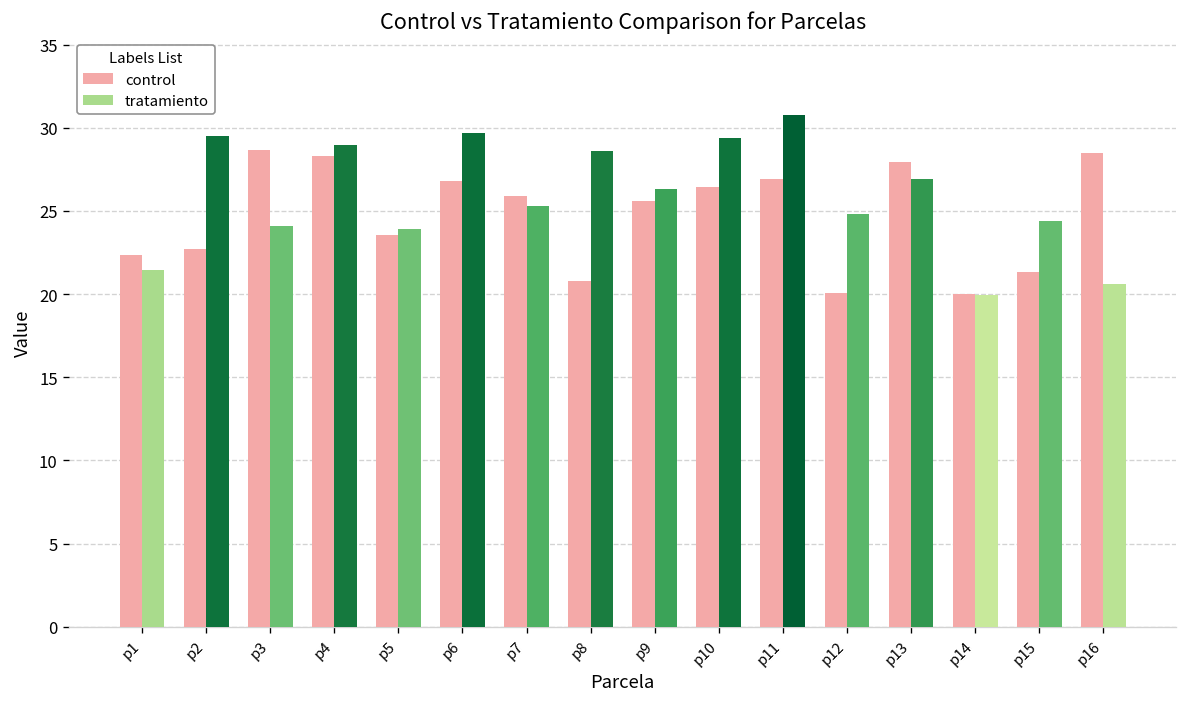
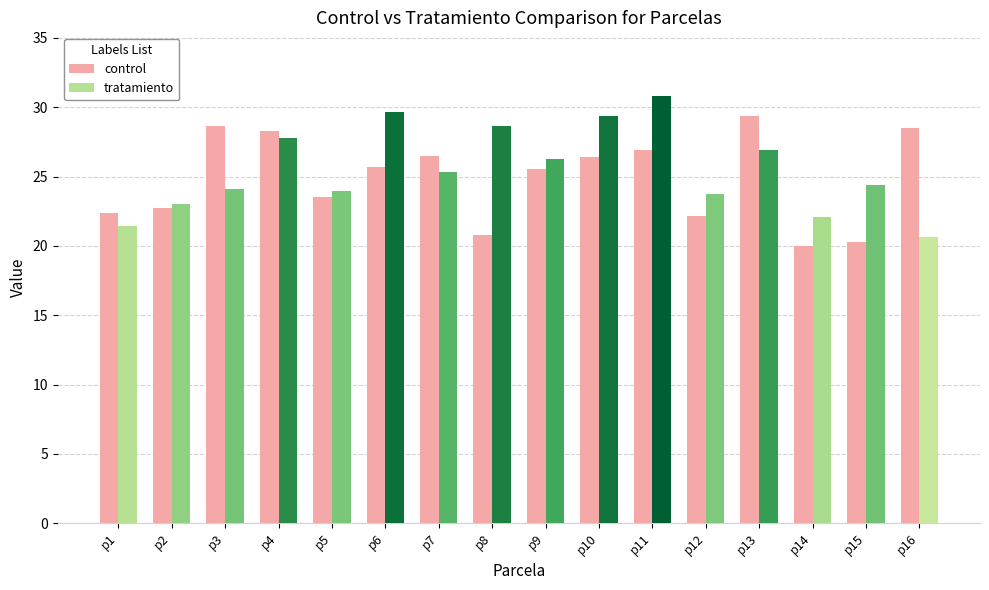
  {
    "control": {
      "p1": 22.4,
      "p2": 22.7,
      "p3": 28.7,
      "p4": 28.3,
      "p5": 23.5,
-     "p6": 26.8,
-     "p7": 25.9,
+     "p6": 25.7,
+     "p7": 26.5,
      "p8": 20.8,
      "p9": 25.6,
      "p10": 26.4,
      "p11": 26.9,
-     "p12": 20.0,
-     "p13": 28.0,
+     "p12": 22.1,
+     "p13": 29.4,
      "p14": 20.0,
-     "p15": 21.3,
+     "p15": 20.3,
      "p16": 28.5
    },
    "tratamiento": {
      "p1": 21.5,
-     "p2": 29.5,
+     "p2": 23.0,
      "p3": 24.1,
-     "p4": 28.9,
+     "p4": 27.8,
      "p5": 23.9,
      "p6": 29.7,
      "p7": 25.3,
      "p8": 28.6,
      "p9": 26.3,
      "p10": 29.4,
      "p11": 30.8,
-     "p12": 24.8,
+     "p12": 23.8,
      "p13": 26.9,
-     "p14": 19.9,
+     "p14": 22.1,
      "p15": 24.4,
      "p16": 20.6
    }
  }
